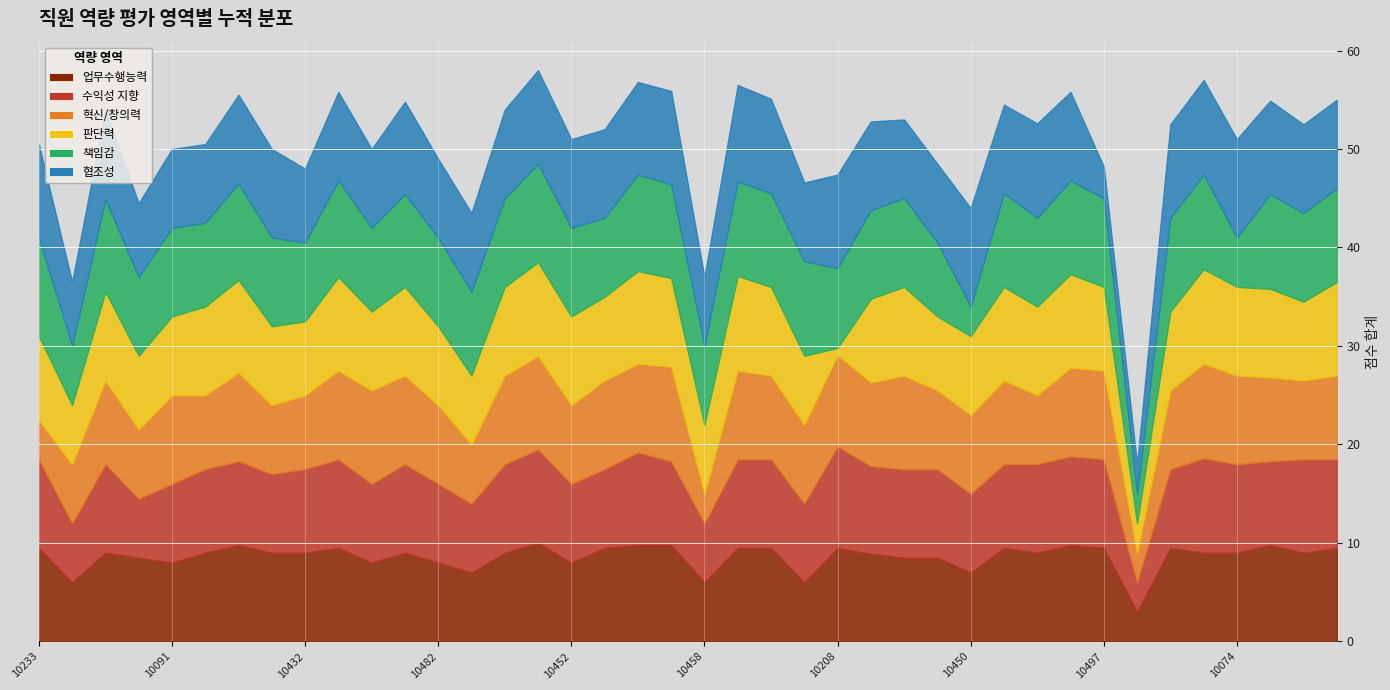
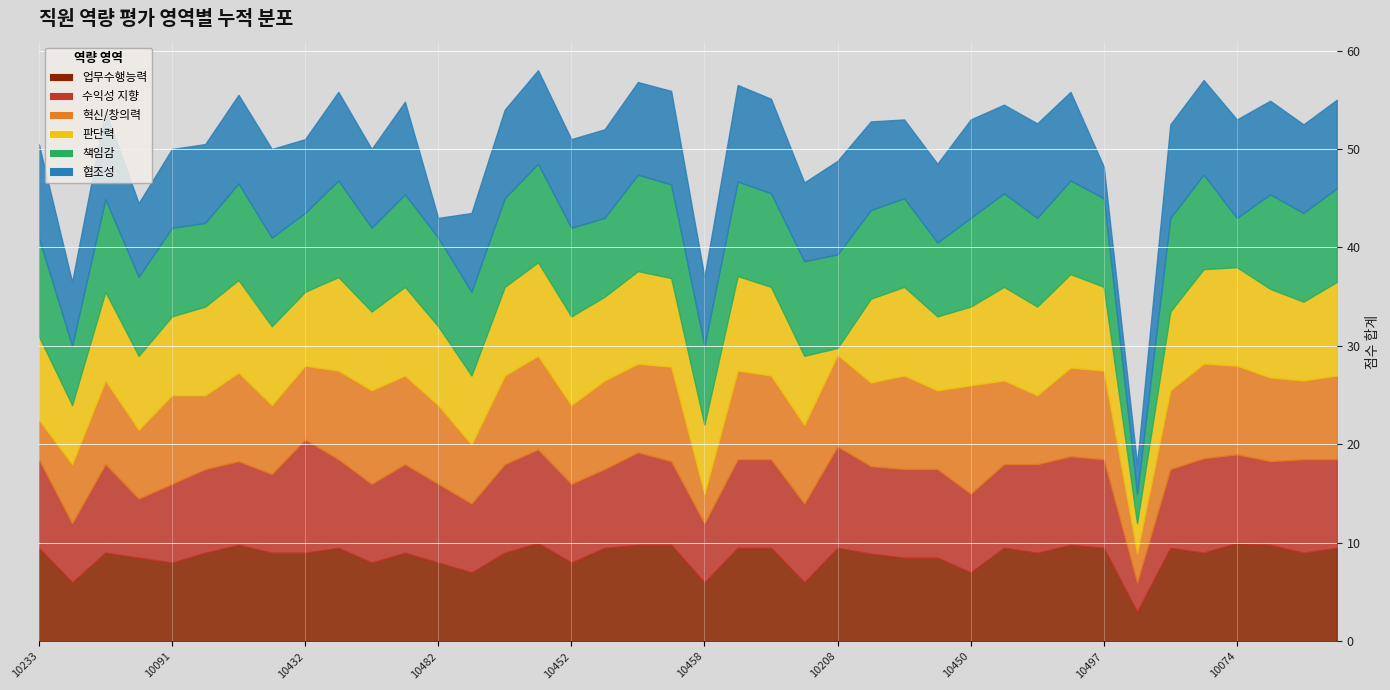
  {
    "업무수행능력": {
      "10233": 10,
      "10091": 8,
      "10432": 9,
      "10482": 8,
      "10452": 8,
      "10458": 6,
      "10208": 10,
      "10450": 7,
      "10497": 10,
-     "10074": 9
+     "10074": 10
    },
    "수익성 지향": {
      "10233": 9,
      "10091": 8,
-     "10432": 9,
+     "10432": 12,
      "10482": 8,
      "10452": 8,
      "10458": 6,
      "10208": 10,
      "10450": 8,
      "10497": 9,
      "10074": 9
    },
    "혁신/창의력": {
      "10233": 4,
      "10091": 9,
      "10432": 8,
      "10482": 8,
      "10452": 8,
      "10458": 3,
      "10208": 9,
-     "10450": 8,
+     "10450": 11,
      "10497": 9,
      "10074": 9
    },
    "판단력": {
      "10233": 9,
      "10091": 8,
      "10432": 8,
      "10482": 8,
      "10452": 9,
      "10458": 7,
      "10208": 1,
      "10450": 8,
      "10497": 9,
-     "10074": 9
+     "10074": 10
    },
    "책임감": {
      "10233": 10,
      "10091": 9,
      "10432": 8,
      "10482": 9,
      "10452": 9,
      "10458": 8,
-     "10208": 8,
-     "10450": 3,
+     "10208": 9,
+     "10450": 9,
      "10497": 9,
      "10074": 5
    },
    "협조성": {
      "10233": 10,
      "10091": 8,
      "10432": 8,
-     "10482": 8,
+     "10482": 2,
      "10452": 9,
      "10458": 7,
      "10208": 10,
      "10450": 10,
      "10497": 3,
      "10074": 10
    }
  }
